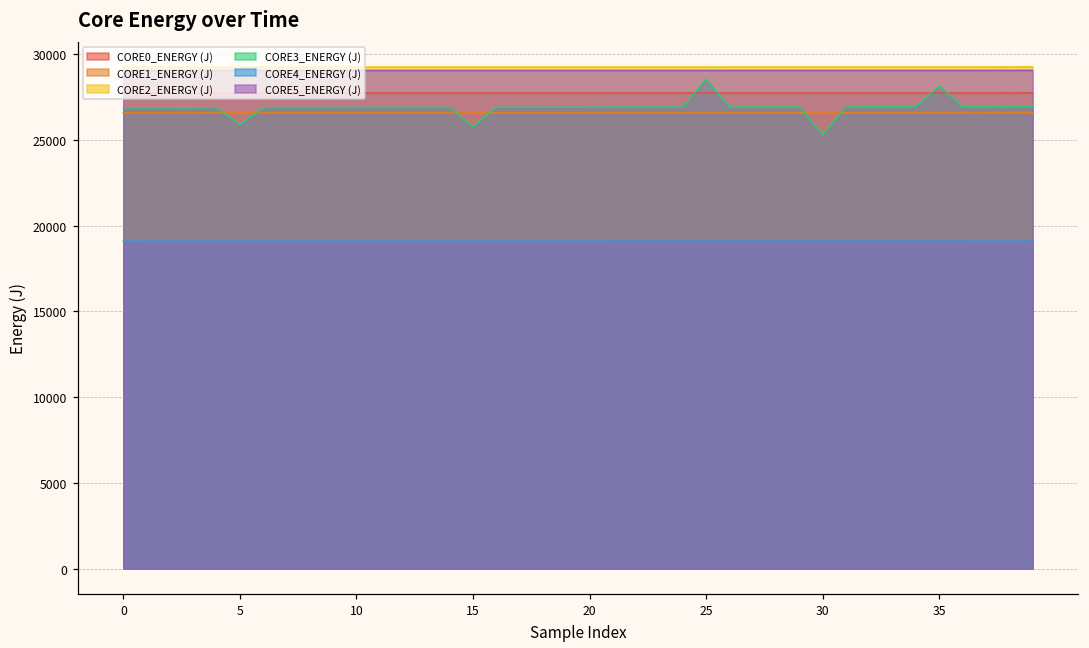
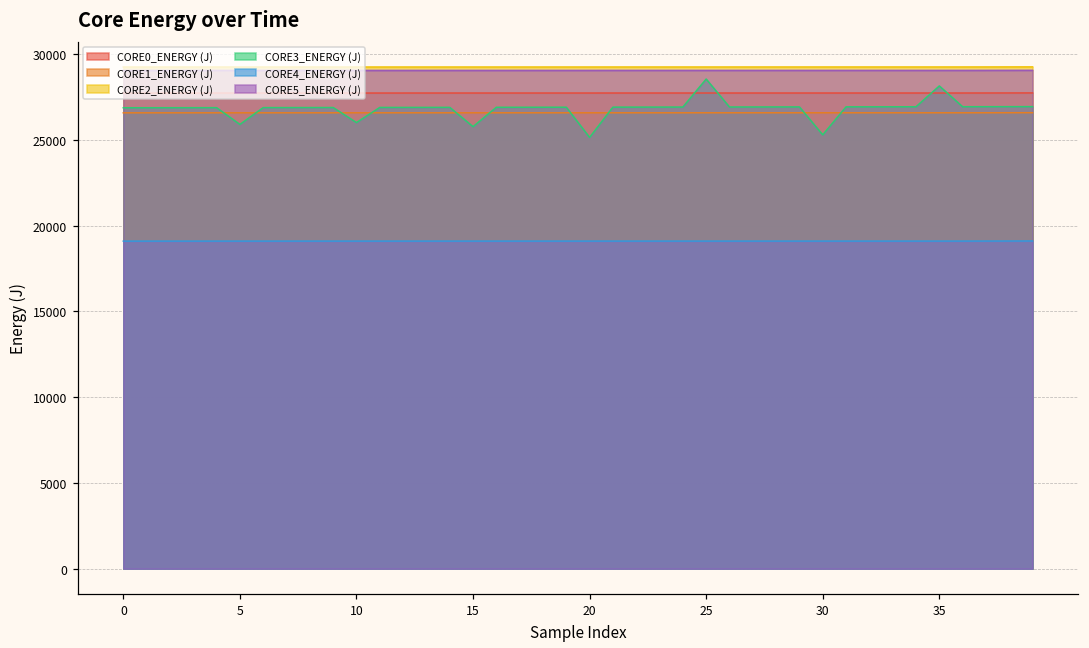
  {
    "CORE2_ENERGY (J)": {
      "15": 29300,
      "20": 29300,
      "25": 29300,
      "30": 29300,
      "35": 29300
    },
    "CORE3_ENERGY (J)": {
      "0": 26900,
      "5": 25900,
-     "10": 26900,
+     "10": 26000,
      "15": 25800,
-     "20": 26900,
+     "20": 25100,
      "25": 28600,
      "30": 25300,
      "35": 28100
    },
    "CORE4_ENERGY (J)": {
      "0": 19100,
      "5": 19100,
      "10": 19100,
      "15": 19100,
      "20": 19100,
      "25": 19100,
      "30": 19100,
      "35": 19100
    },
    "CORE5_ENERGY (J)": {
      "15": 29100,
      "20": 29100,
      "25": 29100,
      "30": 29100,
      "35": 29100
    }
  }
